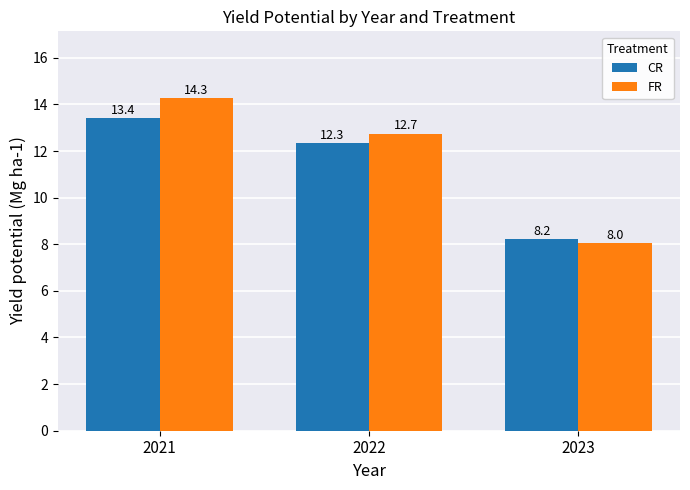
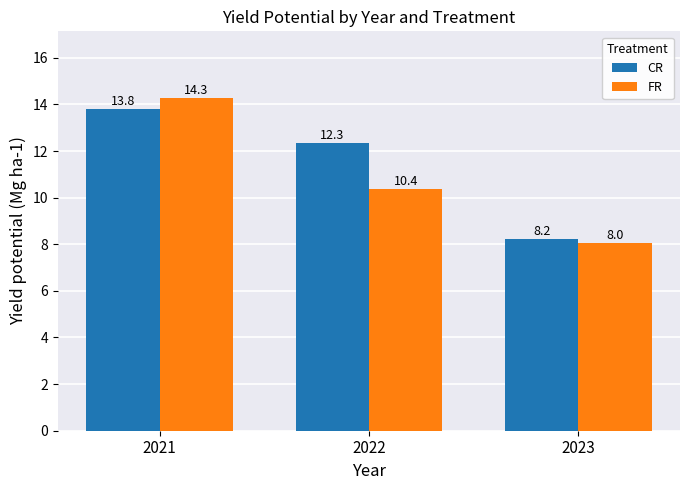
  {
    "CR": {
-     "2021": 13.4,
+     "2021": 13.8,
      "2022": 12.3,
      "2023": 8.2
    },
    "FR": {
      "2021": 14.3,
-     "2022": 12.7,
+     "2022": 10.4,
      "2023": 8.0
    }
  }
